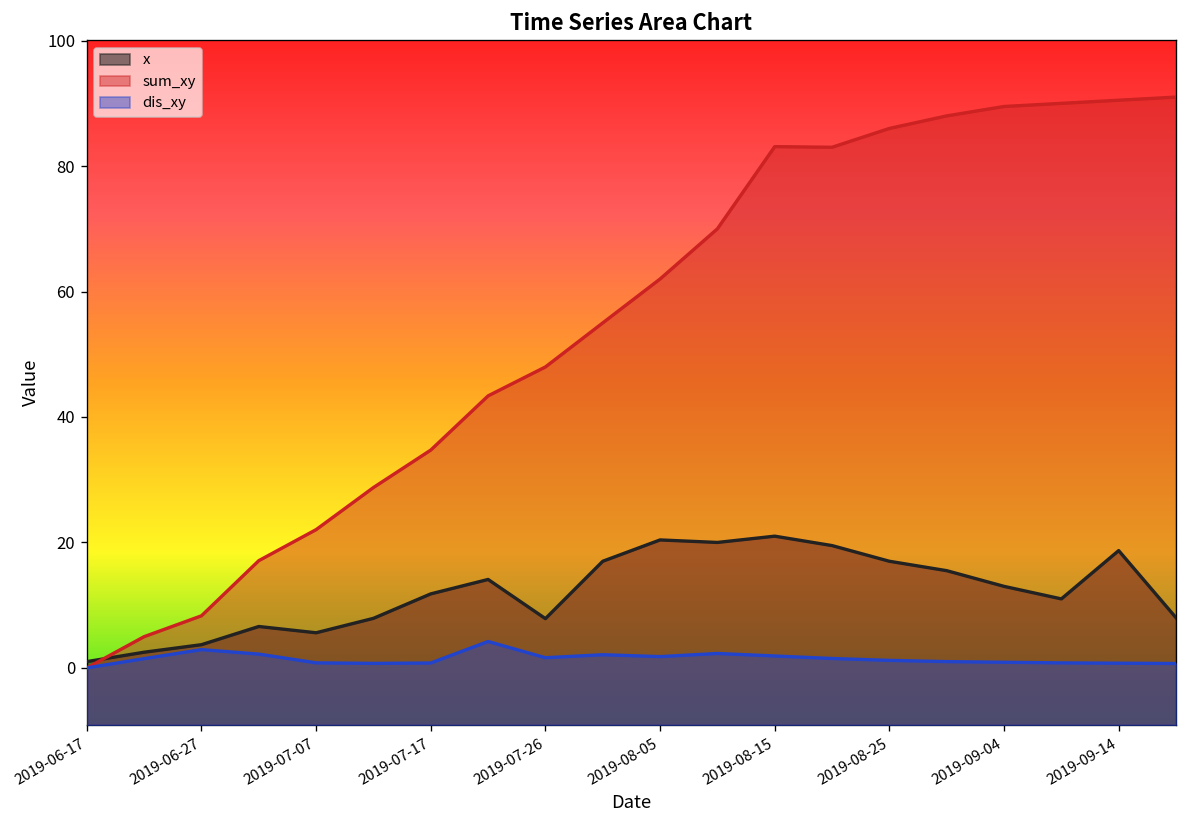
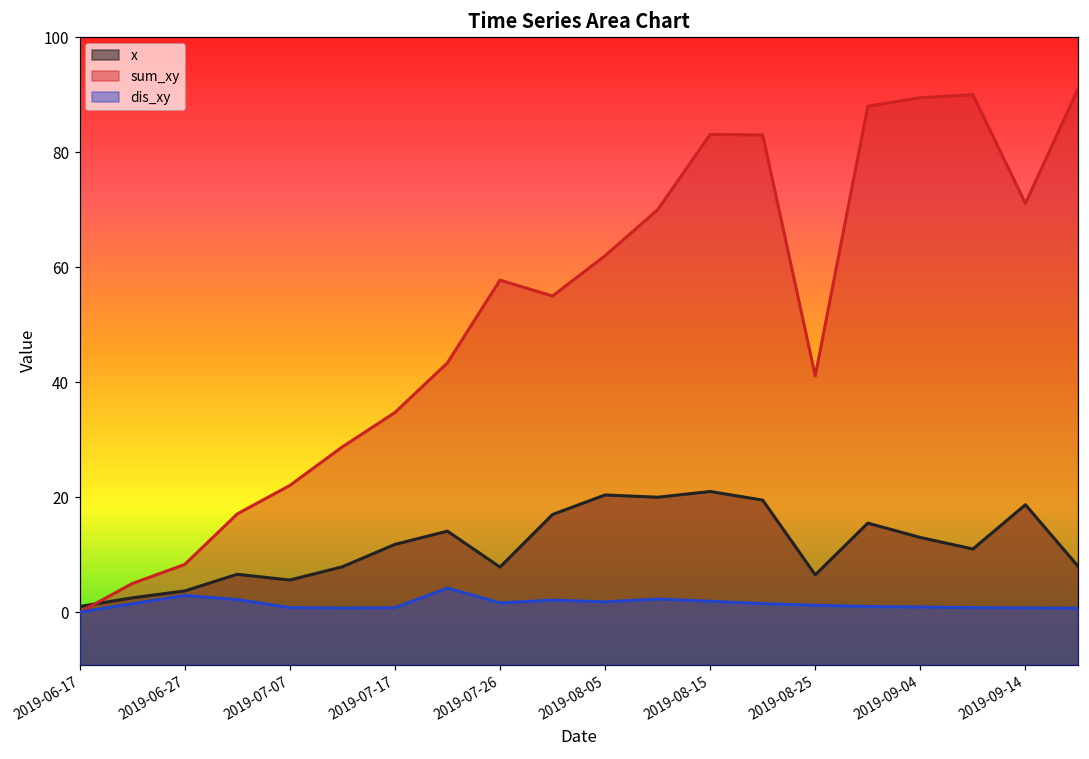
  {
    "x": {
      "2019-06-17": 1,
      "2019-06-27": 4,
      "2019-07-07": 6,
      "2019-07-17": 12,
      "2019-07-26": 8,
      "2019-08-05": 20,
      "2019-08-15": 21,
-     "2019-08-25": 17,
+     "2019-08-25": 7,
      "2019-09-04": 13,
      "2019-09-14": 19
    },
    "sum_xy": {
      "2019-06-27": 8,
      "2019-07-07": 22,
      "2019-07-17": 35,
-     "2019-07-26": 48,
+     "2019-07-26": 58,
      "2019-08-05": 62,
      "2019-08-15": 83,
-     "2019-08-25": 86,
+     "2019-08-25": 41,
      "2019-09-04": 90,
-     "2019-09-14": 91
+     "2019-09-14": 71
    },
    "dis_xy": {
      "2019-06-27": 3,
      "2019-07-07": 1,
      "2019-07-17": 1,
      "2019-07-26": 2,
      "2019-08-05": 2,
      "2019-08-15": 2,
      "2019-08-25": 1,
      "2019-09-04": 1,
      "2019-09-14": 1
    }
  }
